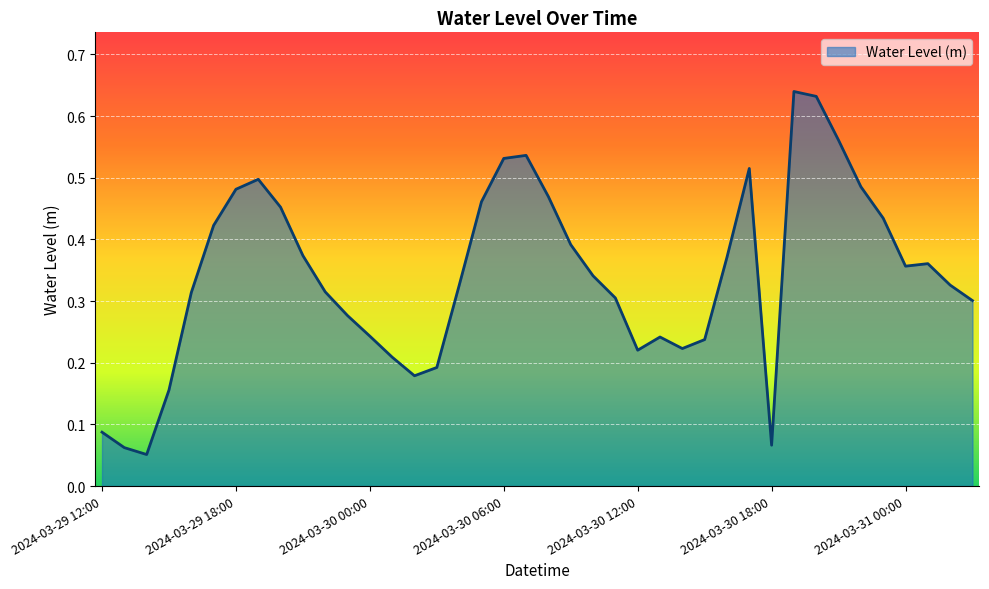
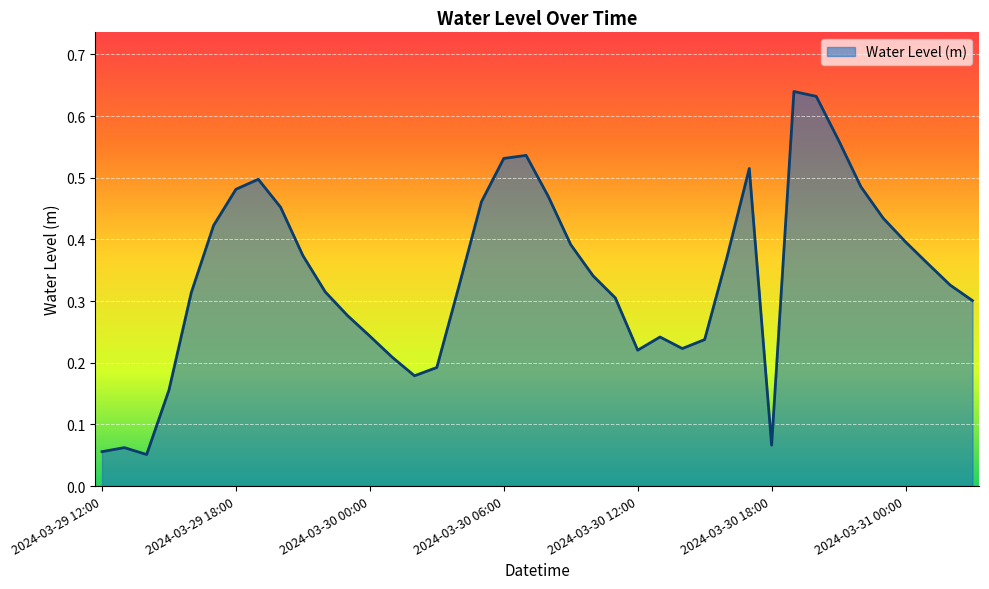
  {
-   "2024-03-29 12:00": 0.09,
+   "2024-03-29 12:00": 0.06,
    "2024-03-29 18:00": 0.48,
    "2024-03-30 00:00": 0.24,
    "2024-03-30 06:00": 0.53,
    "2024-03-30 12:00": 0.22,
    "2024-03-30 18:00": 0.07,
-   "2024-03-31 00:00": 0.36
+   "2024-03-31 00:00": 0.40
  }
